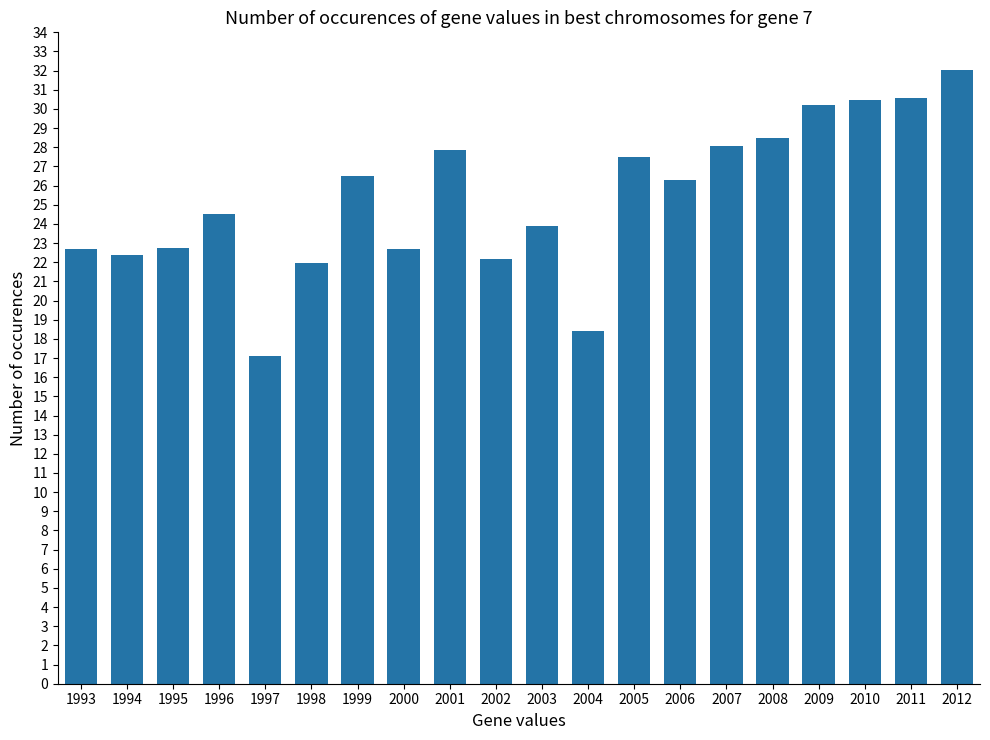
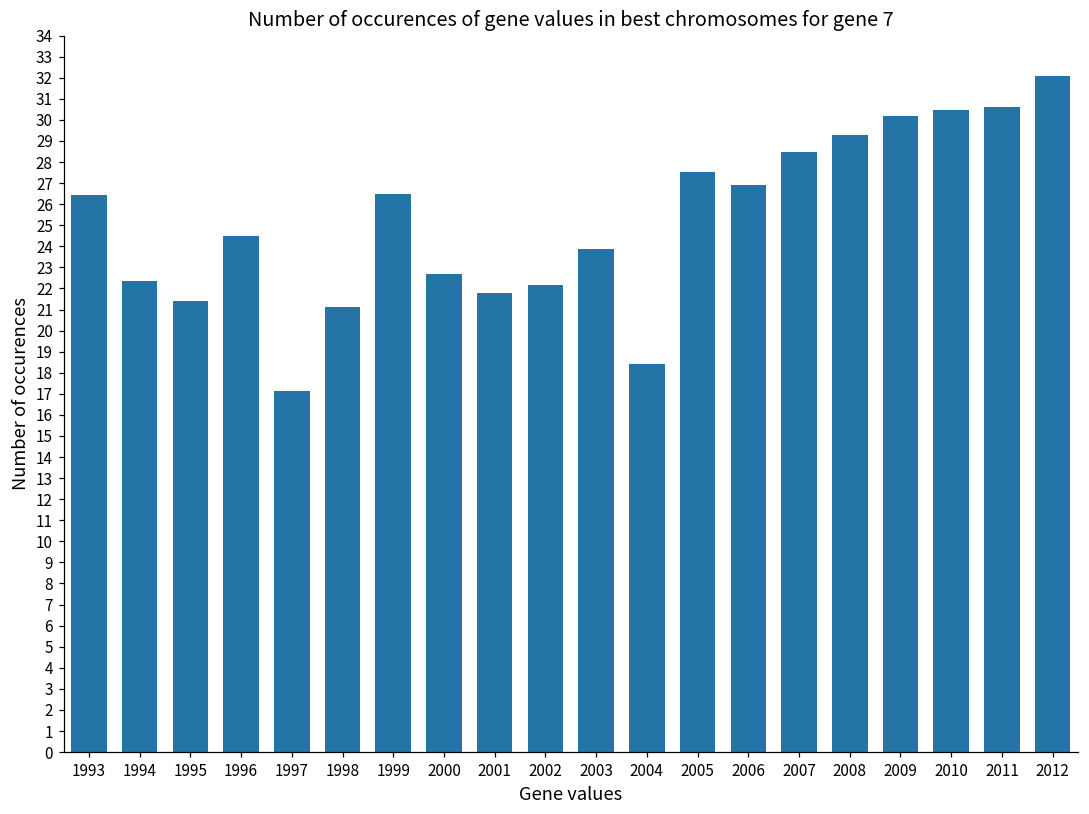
  {
-   "1993": 22.7,
+   "1993": 26.4,
    "1994": 22.4,
-   "1995": 22.8,
+   "1995": 21.4,
    "1996": 24.5,
    "1997": 17.1,
-   "1998": 22.0,
+   "1998": 21.1,
    "1999": 26.5,
    "2000": 22.7,
-   "2001": 27.8,
+   "2001": 21.8,
    "2002": 22.2,
    "2003": 23.9,
    "2004": 18.4,
    "2005": 27.5,
-   "2006": 26.3,
-   "2007": 28.0,
-   "2008": 28.5,
+   "2006": 26.9,
+   "2007": 28.5,
+   "2008": 29.3,
    "2009": 30.2,
    "2010": 30.4,
    "2011": 30.6,
    "2012": 32.1
  }
